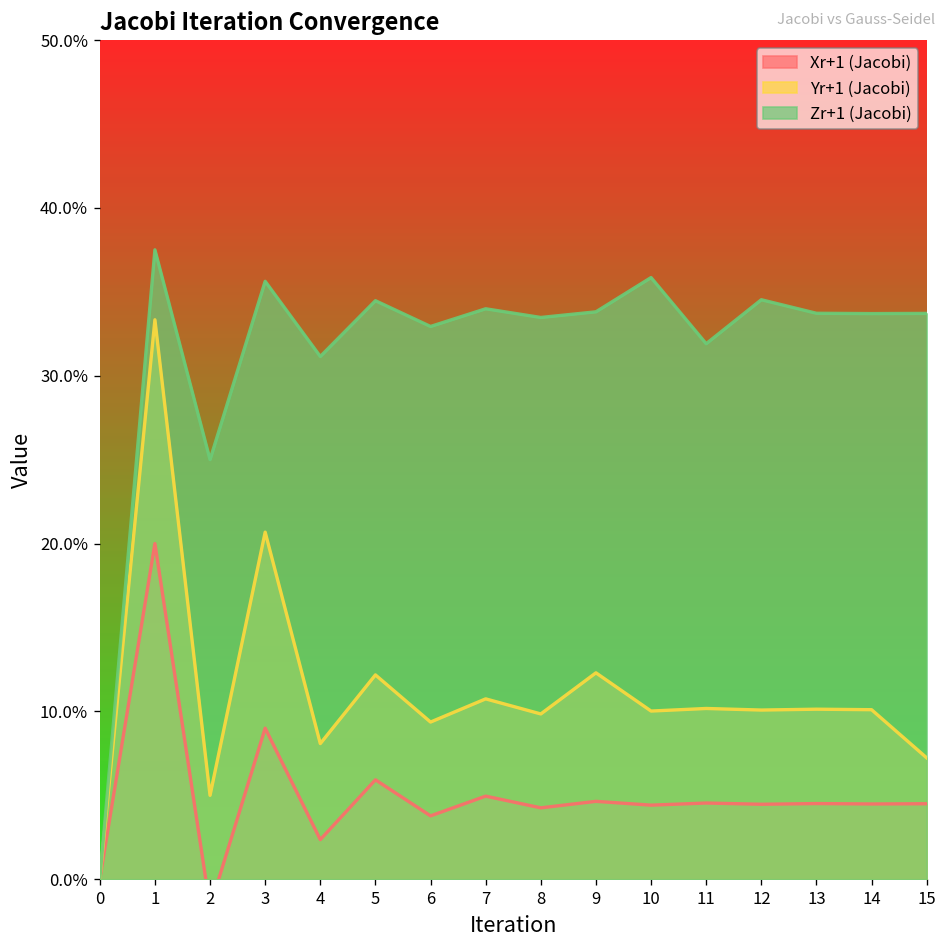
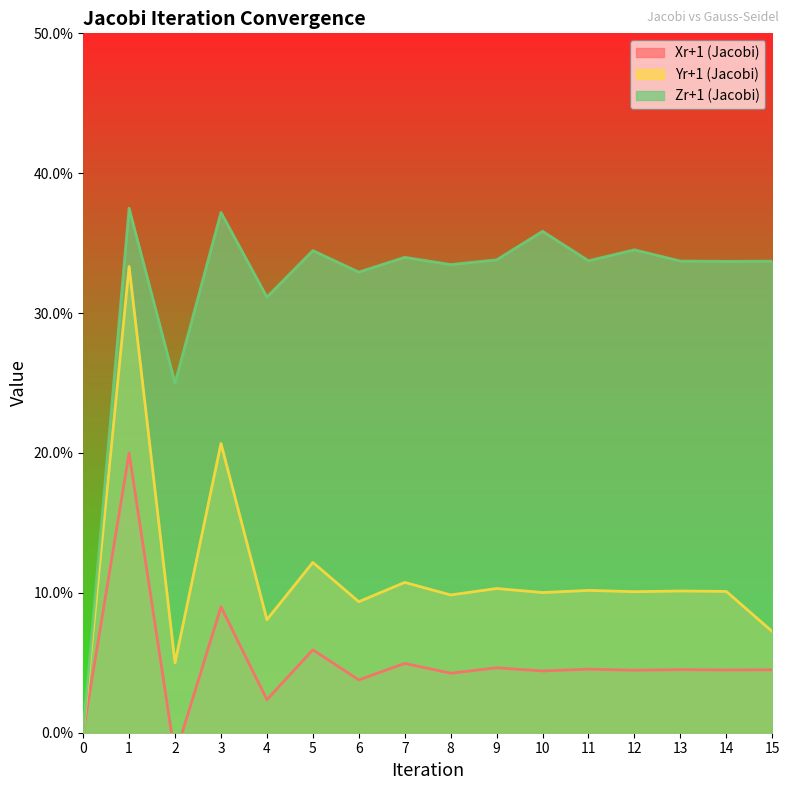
  {
    "Yr+1 (Jacobi)": {
      "1": "33.3%",
      "2": "5.0%",
      "3": "20.7%",
      "4": "8.1%",
      "5": "12.2%",
      "6": "9.4%",
      "7": "10.7%",
      "8": "9.8%",
-     "9": "12.3%",
+     "9": "10.3%",
      "10": "10.0%",
      "11": "10.2%",
      "12": "10.1%",
      "13": "10.1%",
      "14": "10.1%",
      "15": "7.2%"
    },
    "Zr+1 (Jacobi)": {
      "1": "37.5%",
      "2": "25.0%",
-     "3": "35.6%",
+     "3": "37.2%",
      "4": "31.1%",
      "5": "34.5%",
      "6": "32.9%",
      "7": "34.0%",
      "8": "33.5%",
      "9": "33.8%",
      "10": "35.8%",
-     "11": "31.9%",
+     "11": "33.7%",
      "12": "34.5%",
      "13": "33.7%",
      "14": "33.7%",
      "15": "33.7%"
    }
  }
